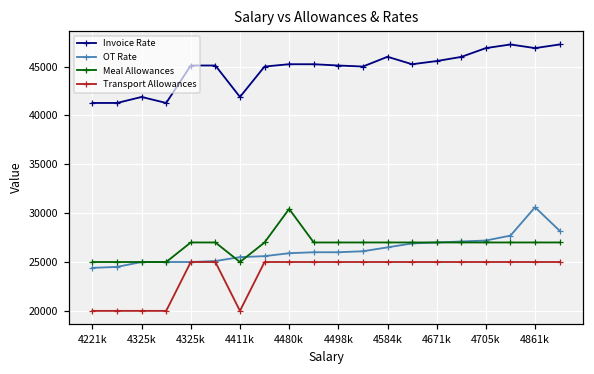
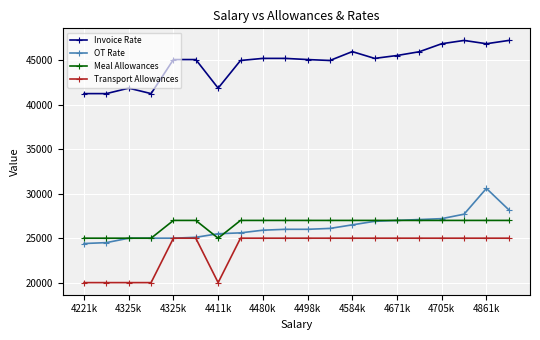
  {
    "Invoice Rate": {
      "4221k": 41000,
      "4411k": 42000,
      "4480k": 45000,
      "4498k": 45000,
      "4584k": 46000,
      "4671k": 46000,
      "4705k": 47000,
      "4861k": 47000
    },
    "OT Rate": {
      "4221k": 24000,
      "4411k": 26000,
      "4480k": 26000,
      "4498k": 26000,
      "4584k": 27000,
      "4861k": 31000
    },
    "Meal Allowances": {
      "4221k": 25000,
      "4411k": 25000,
-     "4480k": 30000,
+     "4480k": 27000,
      "4498k": 27000,
      "4584k": 27000,
      "4861k": 27000
    },
    "Transport Allowances": {
      "4221k": 20000,
      "4411k": 20000,
      "4480k": 25000,
      "4498k": 25000,
      "4584k": 25000,
      "4671k": 25000,
      "4705k": 25000,
      "4861k": 25000
    }
  }
